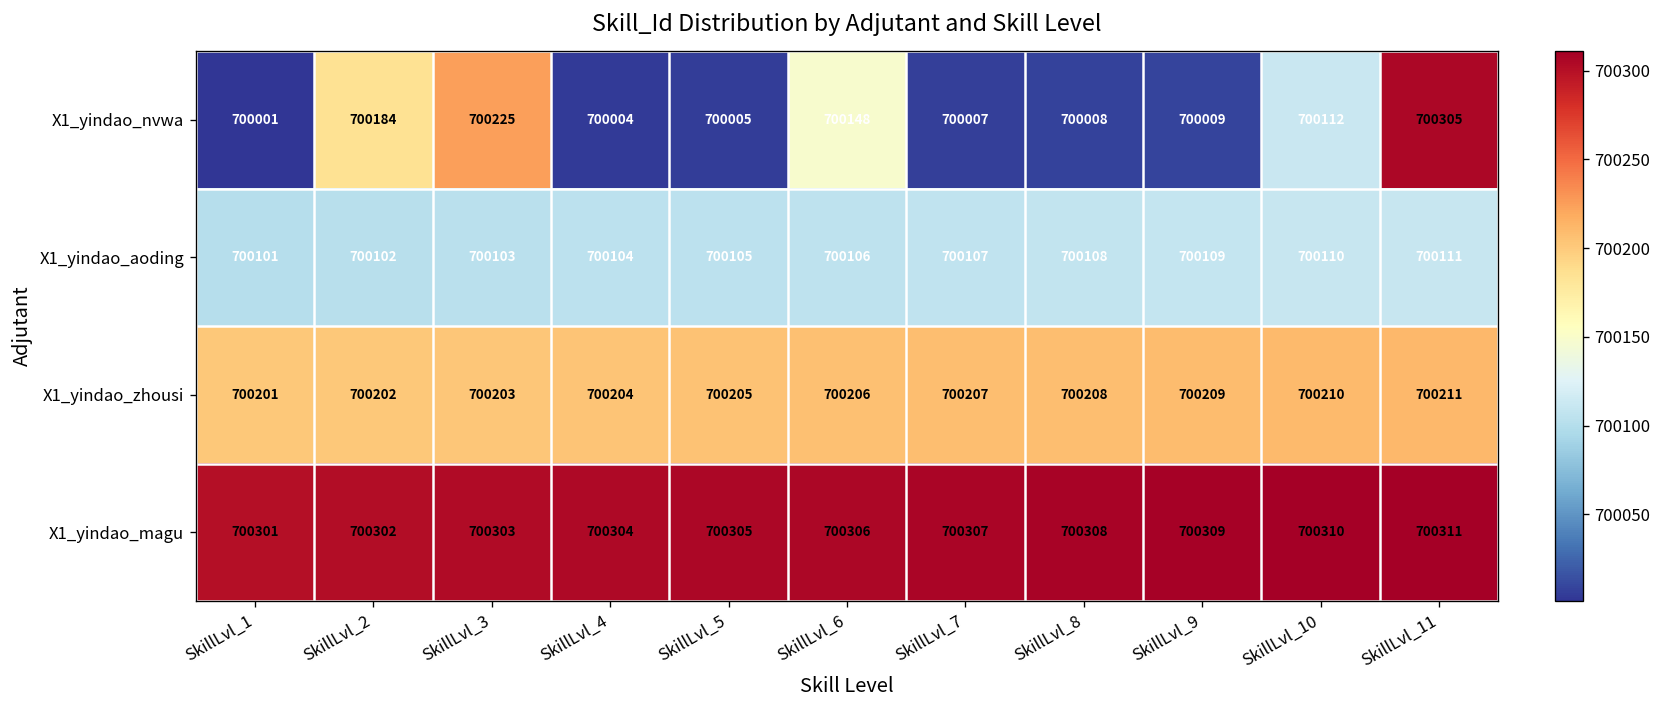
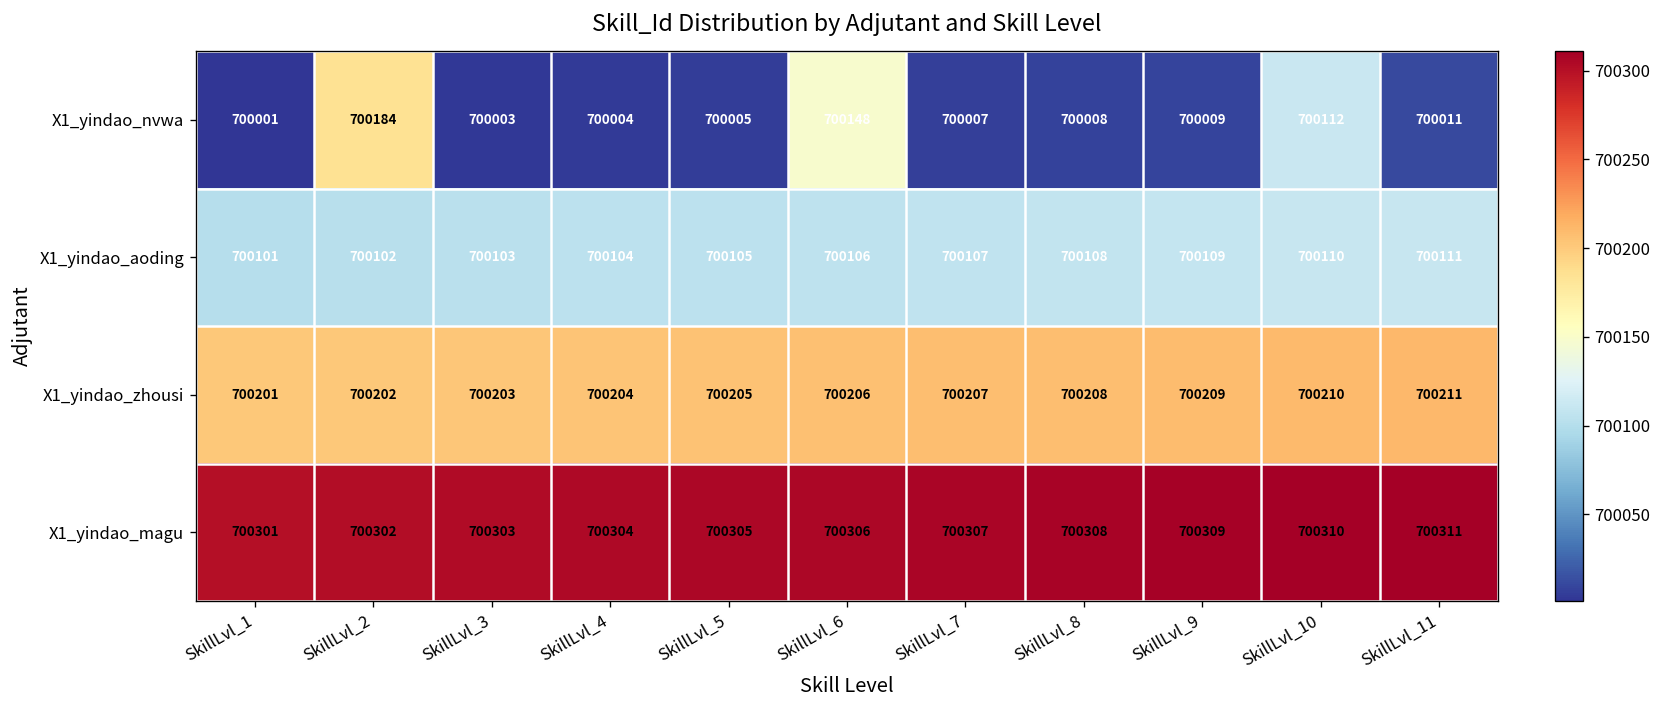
  {
    "X1_yindao_nvwa": {
      "SkillLvl_1": 700001,
      "SkillLvl_2": 700184,
-     "SkillLvl_3": 700225,
+     "SkillLvl_3": 700003,
      "SkillLvl_4": 700004,
      "SkillLvl_5": 700005,
      "SkillLvl_6": 700148,
      "SkillLvl_7": 700007,
      "SkillLvl_8": 700008,
      "SkillLvl_9": 700009,
      "SkillLvl_10": 700112,
-     "SkillLvl_11": 700305
+     "SkillLvl_11": 700011
    },
    "X1_yindao_aoding": {
      "SkillLvl_1": 700101,
      "SkillLvl_2": 700102,
      "SkillLvl_3": 700103,
      "SkillLvl_4": 700104,
      "SkillLvl_5": 700105,
      "SkillLvl_6": 700106,
      "SkillLvl_7": 700107,
      "SkillLvl_8": 700108,
      "SkillLvl_9": 700109,
      "SkillLvl_10": 700110,
      "SkillLvl_11": 700111
    },
    "X1_yindao_zhousi": {
      "SkillLvl_1": 700201,
      "SkillLvl_2": 700202,
      "SkillLvl_3": 700203,
      "SkillLvl_4": 700204,
      "SkillLvl_5": 700205,
      "SkillLvl_6": 700206,
      "SkillLvl_7": 700207,
      "SkillLvl_8": 700208,
      "SkillLvl_9": 700209,
      "SkillLvl_10": 700210,
      "SkillLvl_11": 700211
    },
    "X1_yindao_magu": {
      "SkillLvl_1": 700301,
      "SkillLvl_2": 700302,
      "SkillLvl_3": 700303,
      "SkillLvl_4": 700304,
      "SkillLvl_5": 700305,
      "SkillLvl_6": 700306,
      "SkillLvl_7": 700307,
      "SkillLvl_8": 700308,
      "SkillLvl_9": 700309,
      "SkillLvl_10": 700310,
      "SkillLvl_11": 700311
    }
  }
